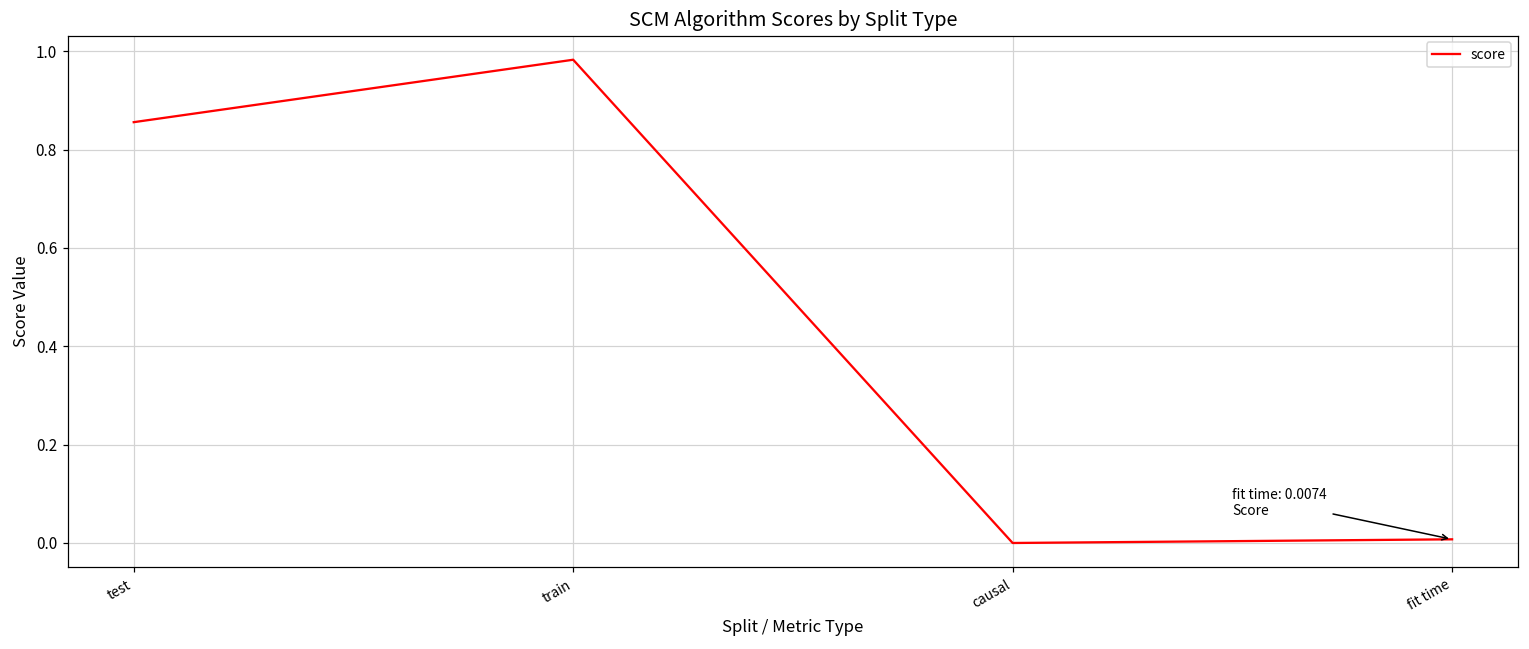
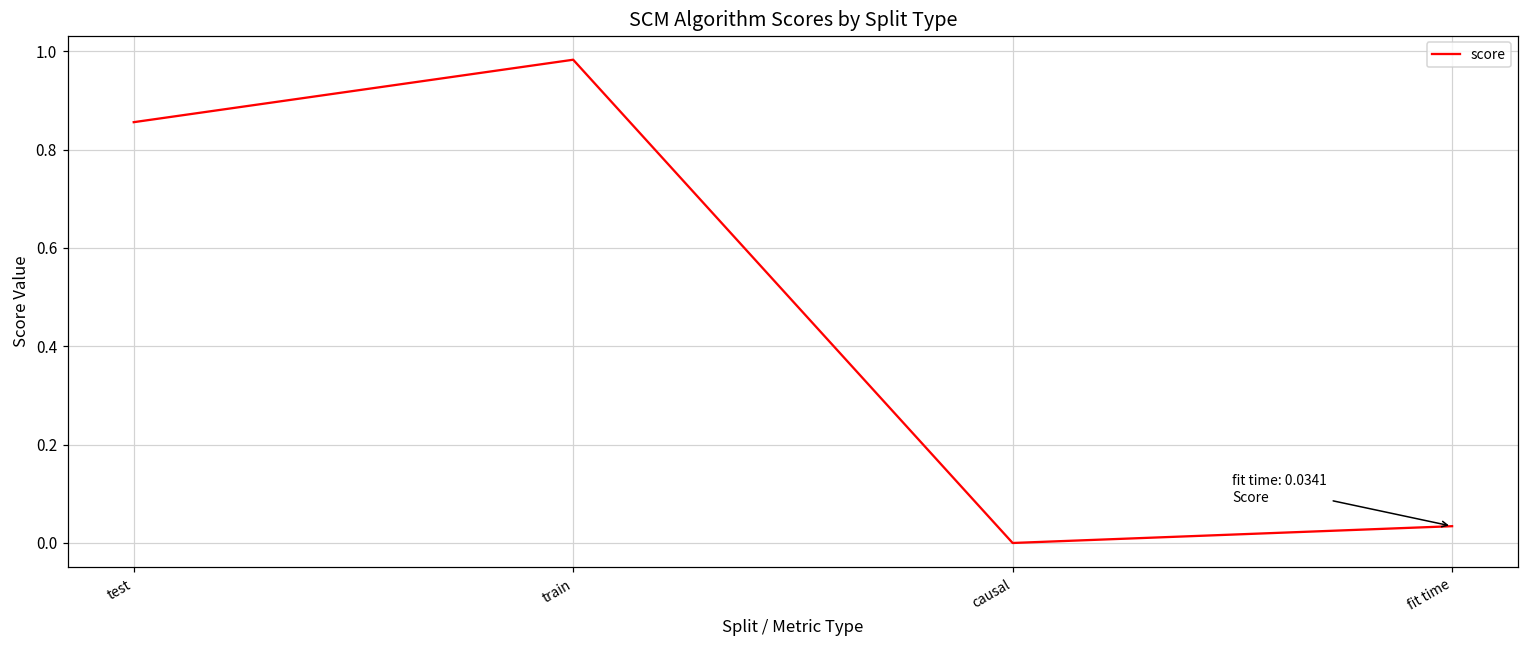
  {
-   "fit time": 0.0074
+   "fit time": 0.0341
  }
